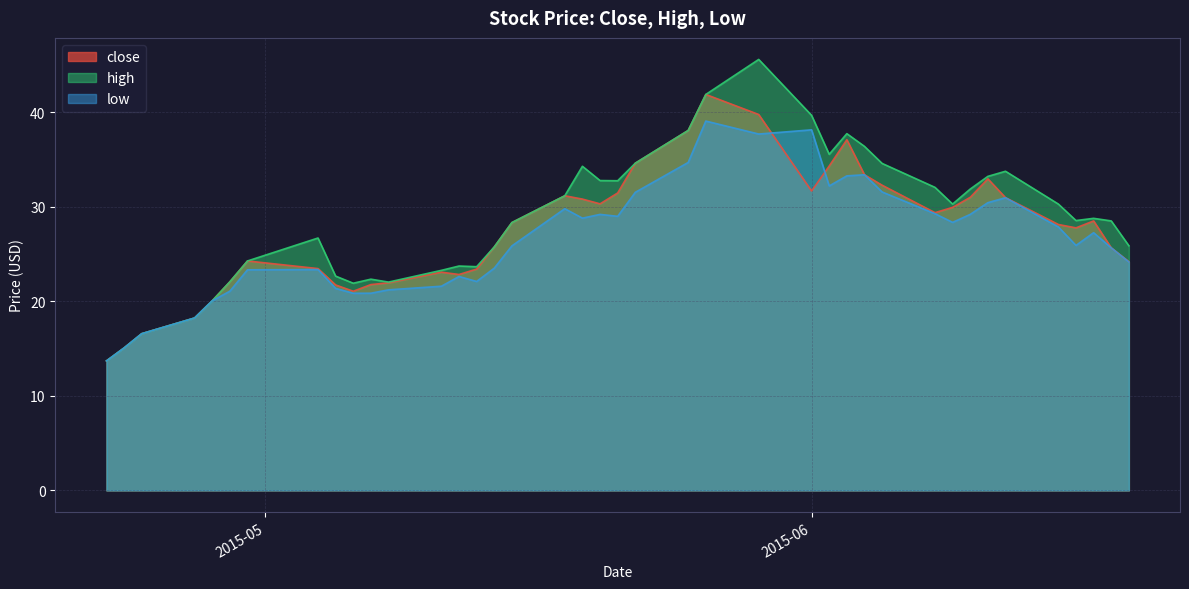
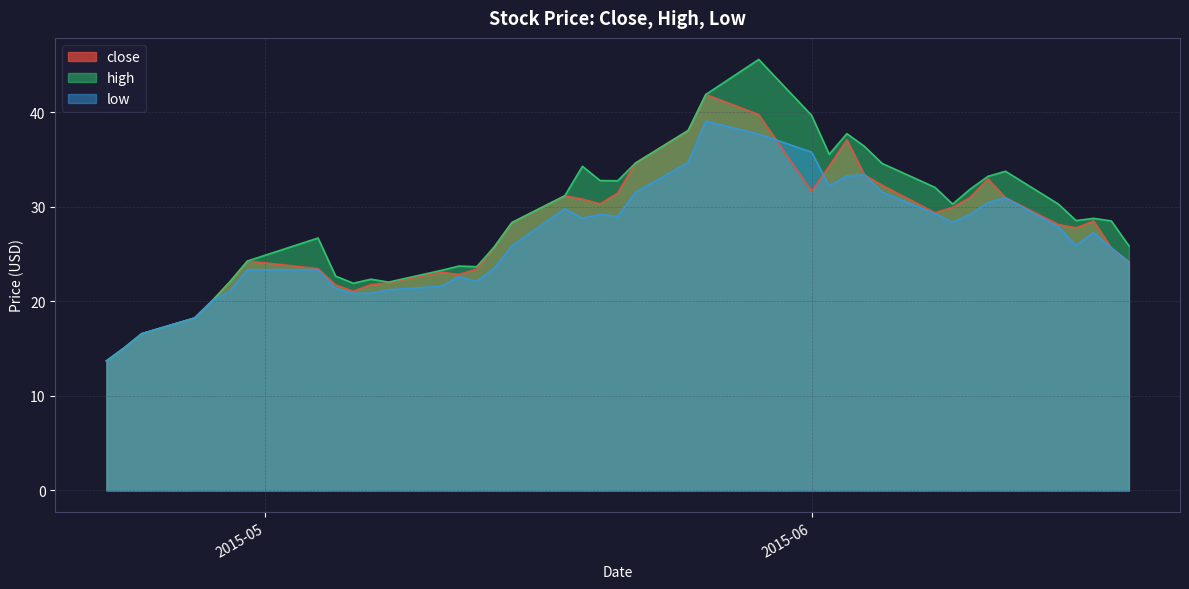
  {
    "close": {
      "2015-06": 32
    },
    "high": {
      "2015-06": 40
    },
    "low": {
-     "2015-06": 38
+     "2015-06": 36
    }
  }
